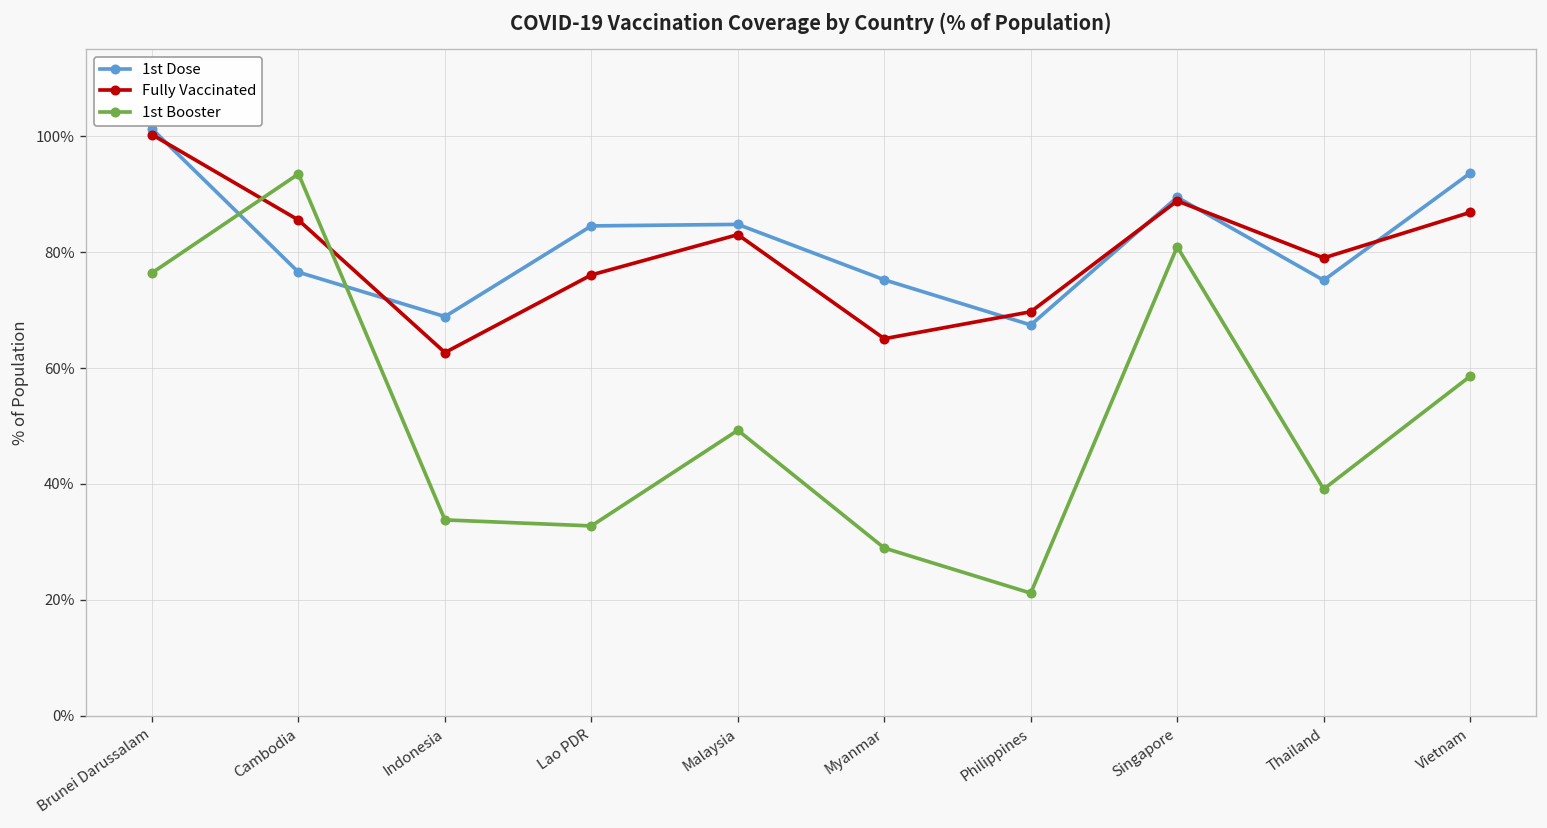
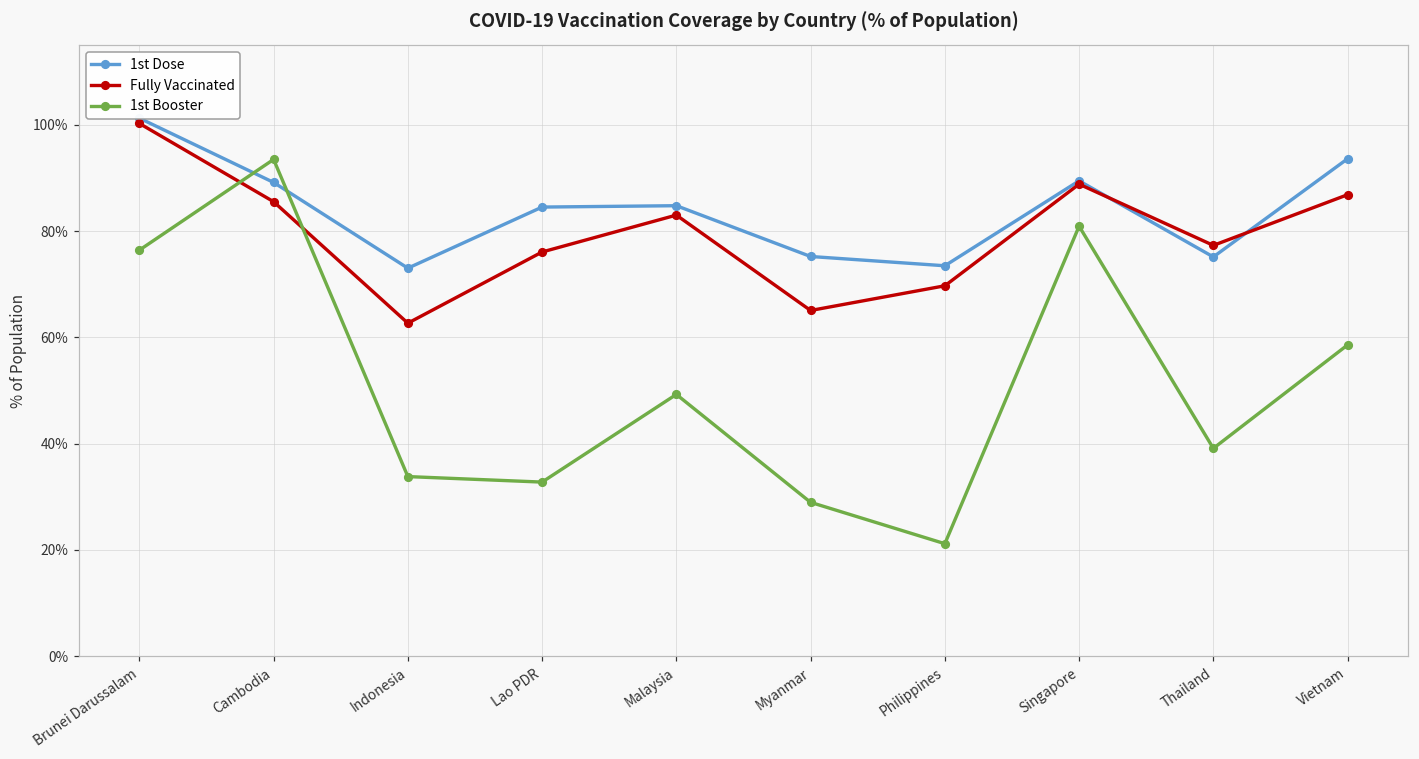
  {
    "1st Dose": {
-     "Cambodia": "77%",
-     "Indonesia": "69%",
+     "Cambodia": "89%",
+     "Indonesia": "73%",
      "Lao PDR": "85%",
      "Malaysia": "85%",
      "Myanmar": "75%",
-     "Philippines": "67%",
+     "Philippines": "73%",
      "Singapore": "89%",
      "Thailand": "75%",
      "Vietnam": "94%"
    },
    "Fully Vaccinated": {
      "Brunei Darussalam": "100%",
      "Cambodia": "86%",
      "Indonesia": "63%",
      "Lao PDR": "76%",
      "Malaysia": "83%",
      "Myanmar": "65%",
      "Philippines": "70%",
      "Singapore": "89%",
-     "Thailand": "79%",
+     "Thailand": "77%",
      "Vietnam": "87%"
    },
    "1st Booster": {
      "Brunei Darussalam": "76%",
      "Cambodia": "94%",
      "Indonesia": "34%",
      "Lao PDR": "33%",
      "Malaysia": "49%",
      "Myanmar": "29%",
      "Philippines": "21%",
      "Singapore": "81%",
      "Thailand": "39%",
      "Vietnam": "59%"
    }
  }
